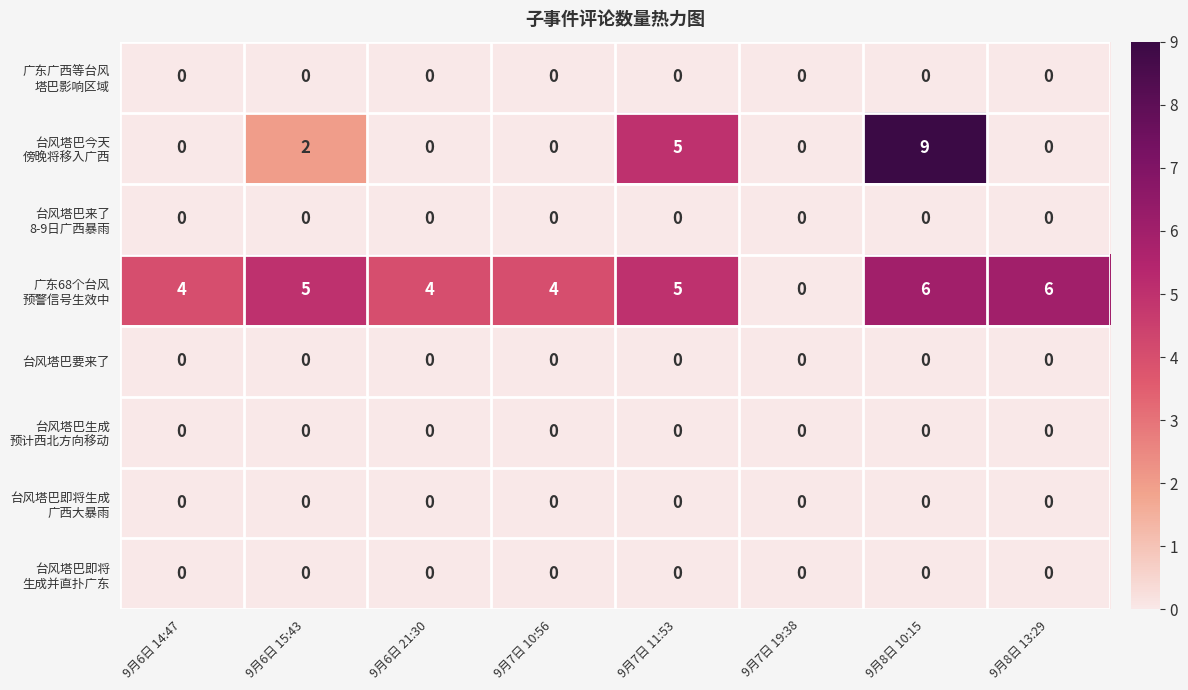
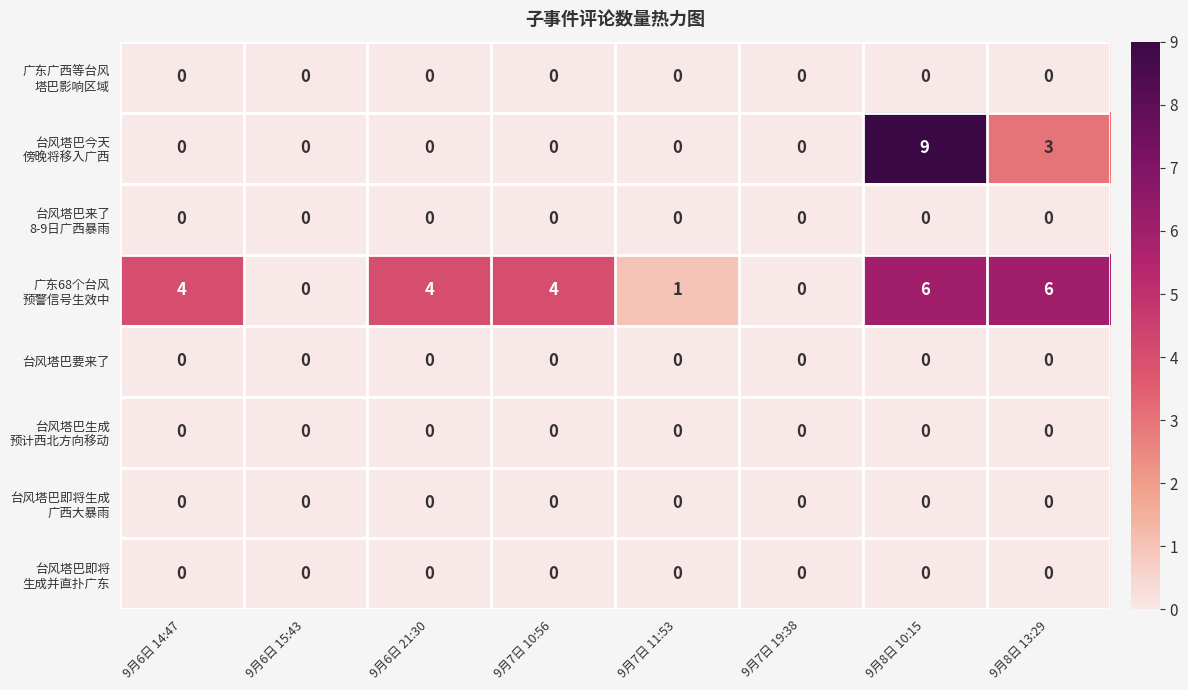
  {
    "广东广西等台风 塔巴影响区域": {
      "9月6日 14:47": 0,
      "9月6日 15:43": 0,
      "9月6日 21:30": 0,
      "9月7日 10:56": 0,
      "9月7日 11:53": 0,
      "9月7日 19:38": 0,
      "9月8日 10:15": 0,
      "9月8日 13:29": 0
    },
    "台风塔巴今天 傍晚将移入广西": {
      "9月6日 14:47": 0,
-     "9月6日 15:43": 2,
+     "9月6日 15:43": 0,
      "9月6日 21:30": 0,
      "9月7日 10:56": 0,
-     "9月7日 11:53": 5,
+     "9月7日 11:53": 0,
      "9月7日 19:38": 0,
      "9月8日 10:15": 9,
-     "9月8日 13:29": 0
+     "9月8日 13:29": 3
    },
    "台风塔巴来了 8-9日广西暴雨": {
      "9月6日 14:47": 0,
      "9月6日 15:43": 0,
      "9月6日 21:30": 0,
      "9月7日 10:56": 0,
      "9月7日 11:53": 0,
      "9月7日 19:38": 0,
      "9月8日 10:15": 0,
      "9月8日 13:29": 0
    },
    "广东68个台风 预警信号生效中": {
      "9月6日 14:47": 4,
-     "9月6日 15:43": 5,
+     "9月6日 15:43": 0,
      "9月6日 21:30": 4,
      "9月7日 10:56": 4,
-     "9月7日 11:53": 5,
+     "9月7日 11:53": 1,
      "9月7日 19:38": 0,
      "9月8日 10:15": 6,
      "9月8日 13:29": 6
    },
    "台风塔巴要来了": {
      "9月6日 14:47": 0,
      "9月6日 15:43": 0,
      "9月6日 21:30": 0,
      "9月7日 10:56": 0,
      "9月7日 11:53": 0,
      "9月7日 19:38": 0,
      "9月8日 10:15": 0,
      "9月8日 13:29": 0
    },
    "台风塔巴生成 预计西北方向移动": {
      "9月6日 14:47": 0,
      "9月6日 15:43": 0,
      "9月6日 21:30": 0,
      "9月7日 10:56": 0,
      "9月7日 11:53": 0,
      "9月7日 19:38": 0,
      "9月8日 10:15": 0,
      "9月8日 13:29": 0
    },
    "台风塔巴即将生成 广西大暴雨": {
      "9月6日 14:47": 0,
      "9月6日 15:43": 0,
      "9月6日 21:30": 0,
      "9月7日 10:56": 0,
      "9月7日 11:53": 0,
      "9月7日 19:38": 0,
      "9月8日 10:15": 0,
      "9月8日 13:29": 0
    },
    "台风塔巴即将 生成并直扑广东": {
      "9月6日 14:47": 0,
      "9月6日 15:43": 0,
      "9月6日 21:30": 0,
      "9月7日 10:56": 0,
      "9月7日 11:53": 0,
      "9月7日 19:38": 0,
      "9月8日 10:15": 0,
      "9月8日 13:29": 0
    }
  }
